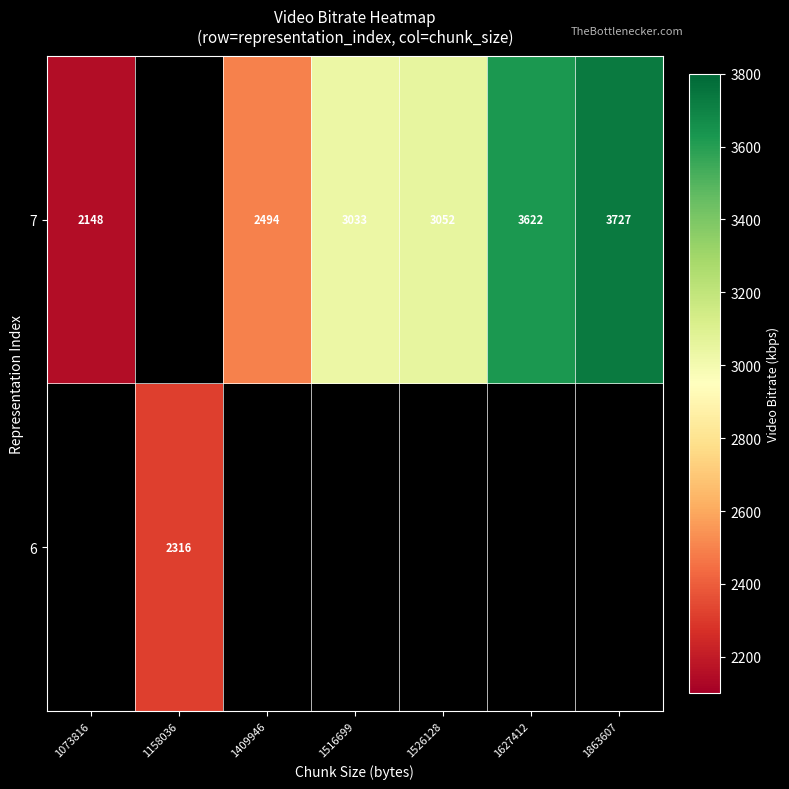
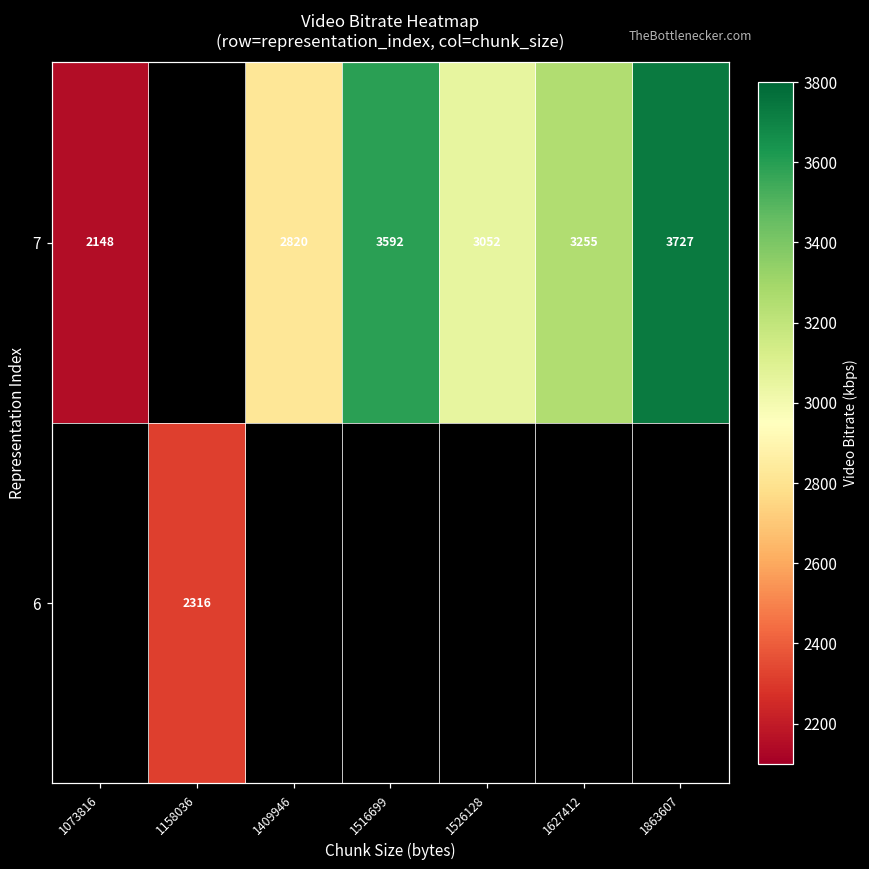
  {
    "7": {
      "1073816": 2148,
-     "1409946": 2494,
-     "1516699": 3033,
+     "1409946": 2820,
+     "1516699": 3592,
      "1526128": 3052,
-     "1627412": 3622,
+     "1627412": 3255,
      "1863607": 3727
    },
    "6": {
      "1158036": 2316
    }
  }
